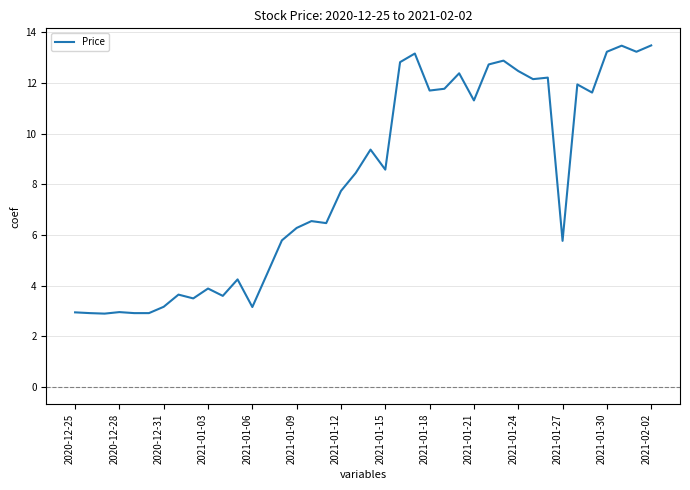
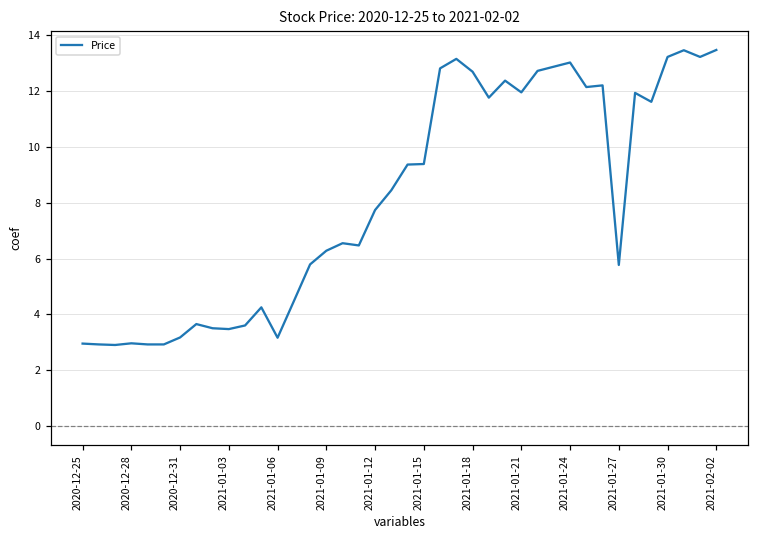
  {
    "2020-12-25": 3.0,
    "2020-12-28": 3.0,
    "2020-12-31": 3.2,
-   "2021-01-03": 3.9,
+   "2021-01-03": 3.5,
    "2021-01-06": 3.2,
    "2021-01-09": 6.3,
    "2021-01-12": 7.7,
-   "2021-01-15": 8.6,
-   "2021-01-18": 11.7,
-   "2021-01-21": 11.3,
-   "2021-01-24": 12.5,
+   "2021-01-15": 9.4,
+   "2021-01-18": 12.7,
+   "2021-01-21": 12.0,
+   "2021-01-24": 13.0,
    "2021-01-27": 5.8,
    "2021-01-30": 13.2,
    "2021-02-02": 13.5
  }
